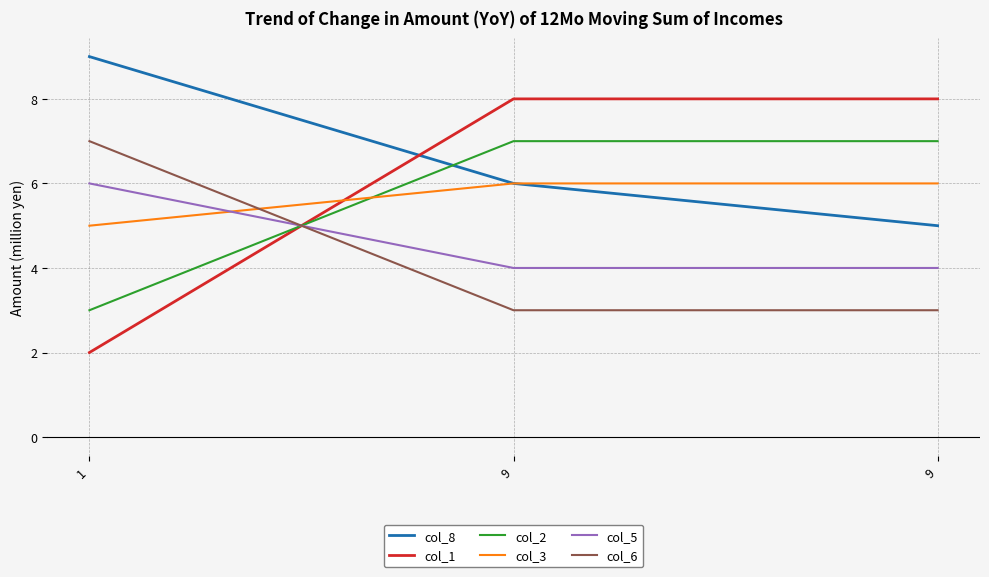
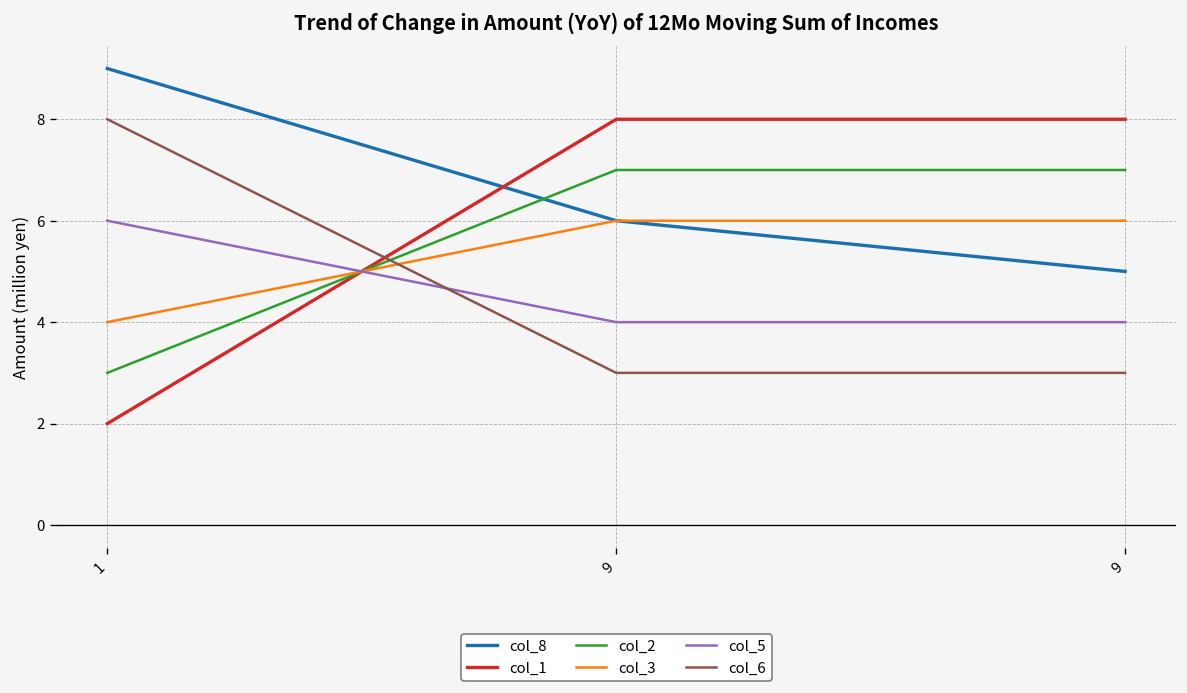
  {
    "col_8": {
      "1": 9
    },
    "col_1": {
      "1": 2
    },
    "col_2": {
      "1": 3
    },
    "col_3": {
-     "1": 5
+     "1": 4
    },
    "col_5": {
      "1": 6
    },
    "col_6": {
-     "1": 7
+     "1": 8
    }
  }
